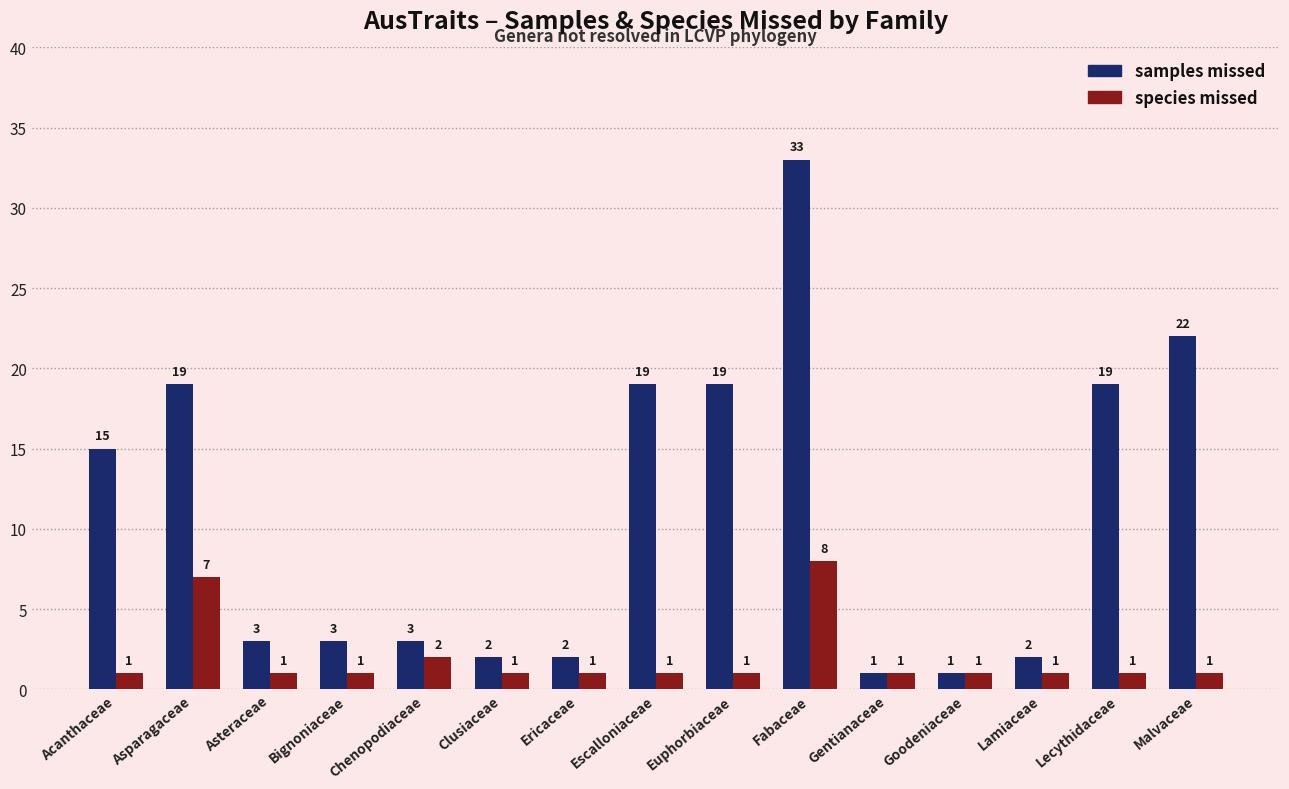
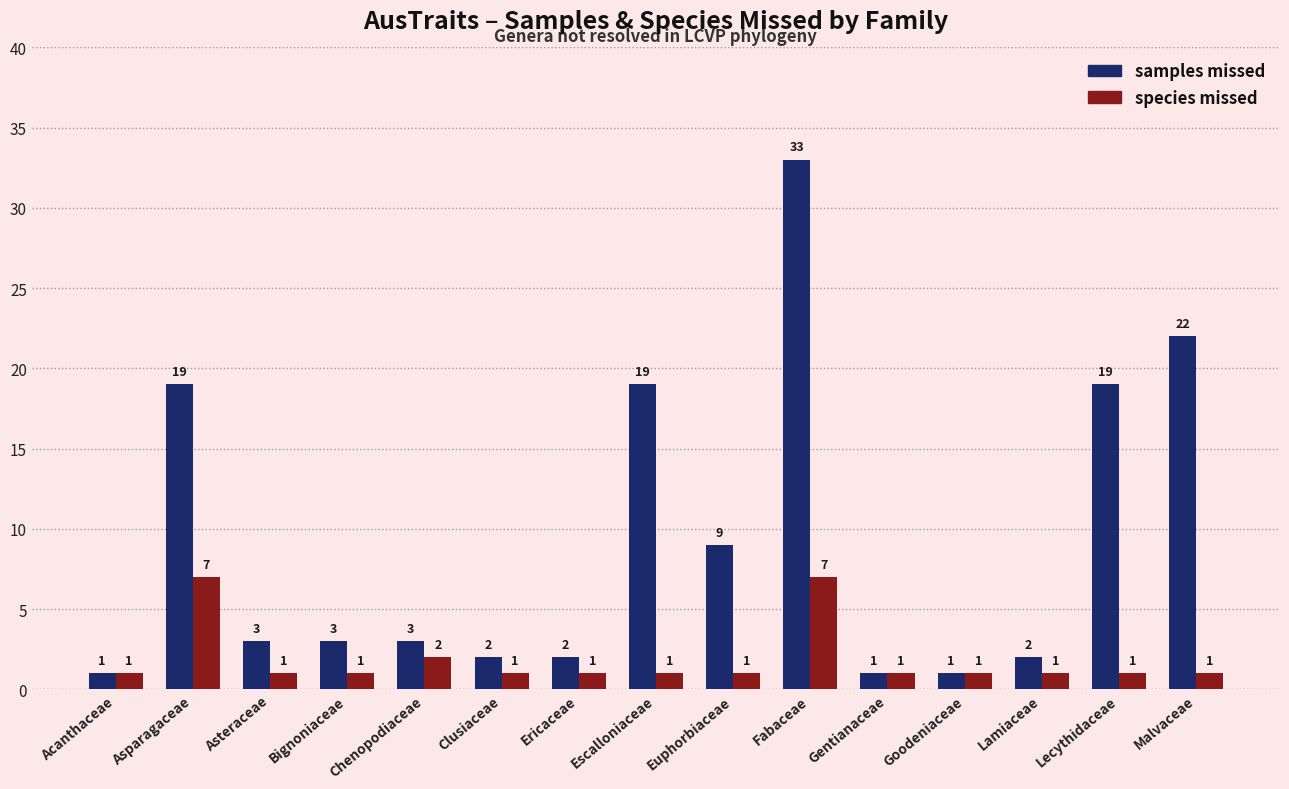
  {
    "samples missed": {
-     "Acanthaceae": 15,
+     "Acanthaceae": 1,
      "Asparagaceae": 19,
      "Asteraceae": 3,
      "Bignoniaceae": 3,
      "Chenopodiaceae": 3,
      "Clusiaceae": 2,
      "Ericaceae": 2,
      "Escalloniaceae": 19,
-     "Euphorbiaceae": 19,
+     "Euphorbiaceae": 9,
      "Fabaceae": 33,
      "Gentianaceae": 1,
      "Goodeniaceae": 1,
      "Lamiaceae": 2,
      "Lecythidaceae": 19,
      "Malvaceae": 22
    },
    "species missed": {
      "Acanthaceae": 1,
      "Asparagaceae": 7,
      "Asteraceae": 1,
      "Bignoniaceae": 1,
      "Chenopodiaceae": 2,
      "Clusiaceae": 1,
      "Ericaceae": 1,
      "Escalloniaceae": 1,
      "Euphorbiaceae": 1,
-     "Fabaceae": 8,
+     "Fabaceae": 7,
      "Gentianaceae": 1,
      "Goodeniaceae": 1,
      "Lamiaceae": 1,
      "Lecythidaceae": 1,
      "Malvaceae": 1
    }
  }
